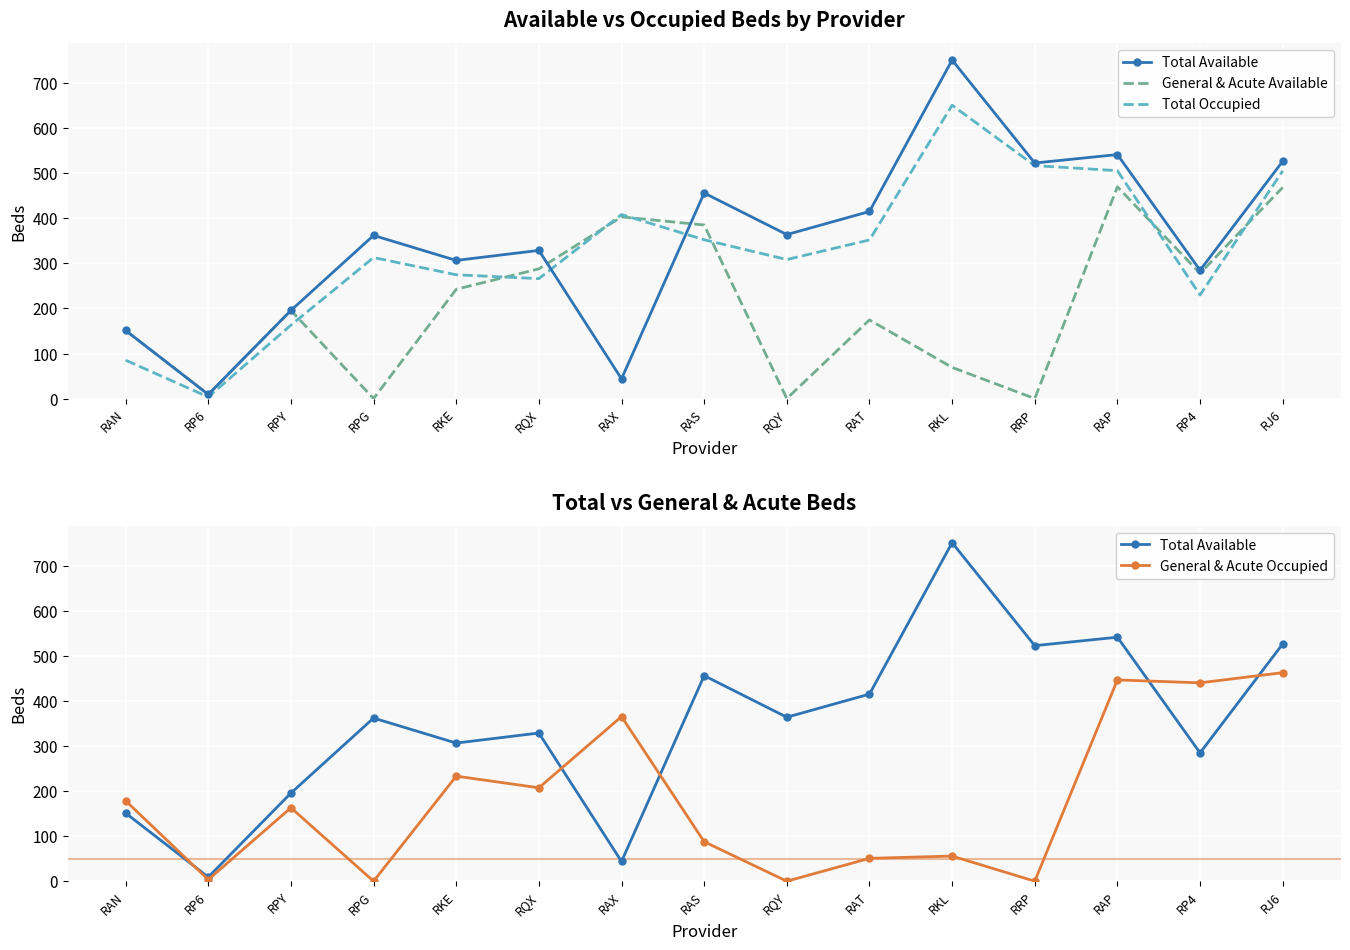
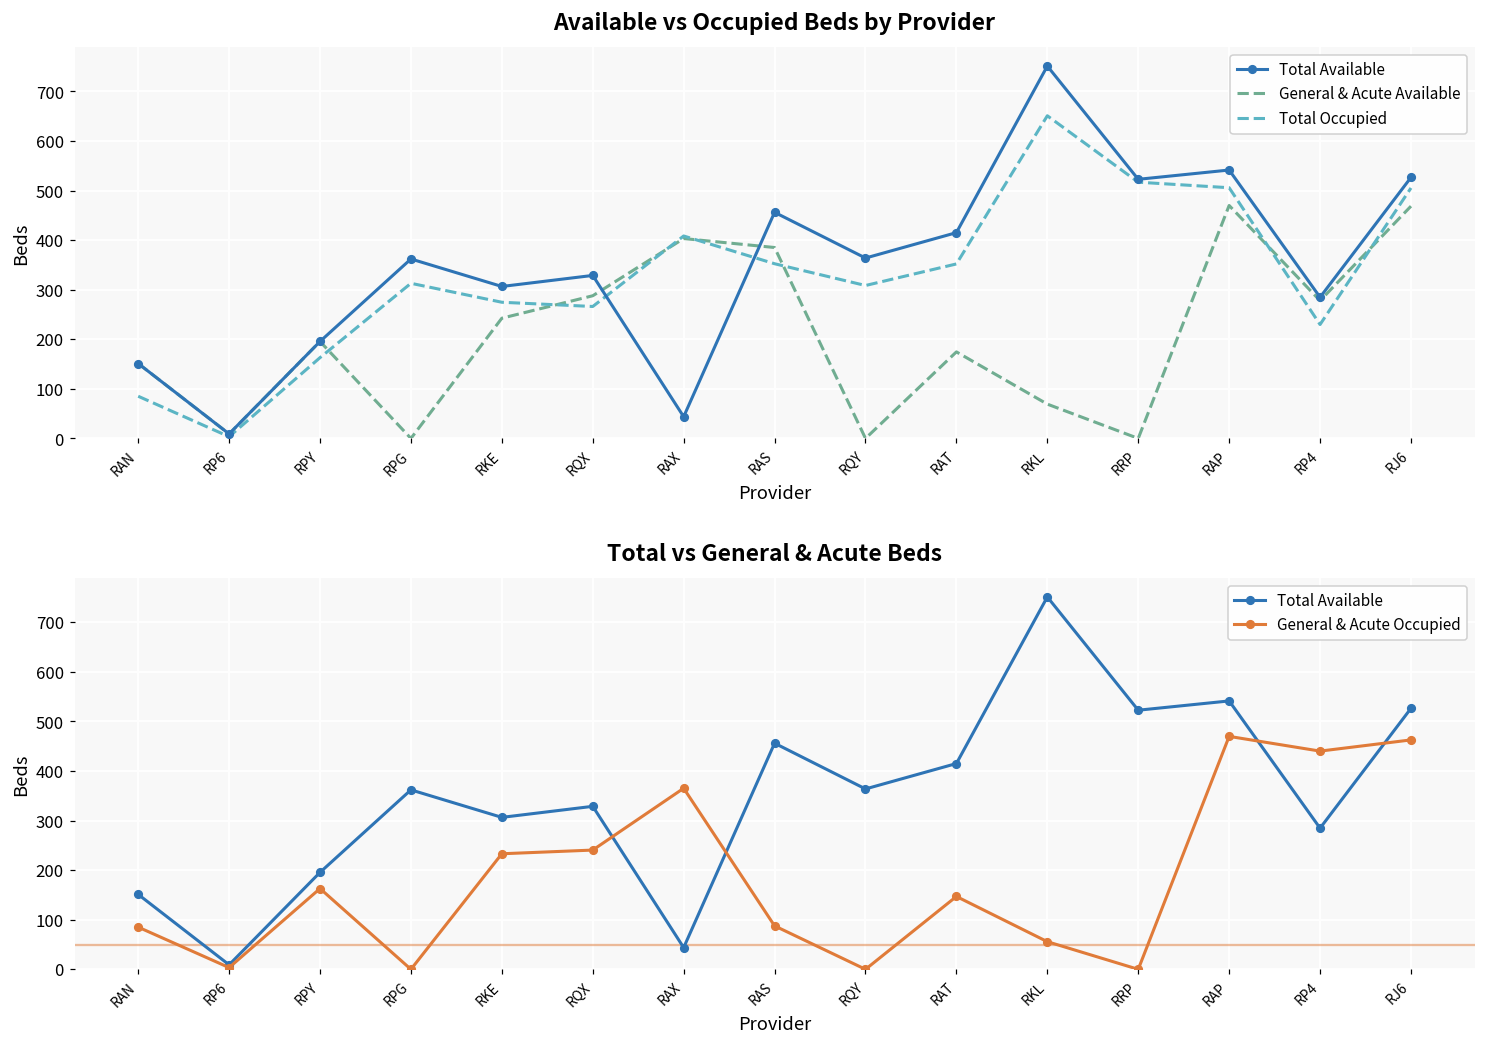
  {
    "Available vs Occupied Beds by Provider": {
      "Total Available": {
        "RPG": 360,
        "RKE": 310,
        "RQX": 330,
        "RAX": 40,
        "RAS": 460,
        "RQY": 360,
        "RAT": 420,
        "RKL": 750,
        "RRP": 520,
        "RAP": 540,
        "RP4": 280,
        "RJ6": 530
      }
    },
    "Total vs General & Acute Beds": {
      "Total Available": {
        "RAN": 150,
        "RPY": 200,
        "RPG": 360,
        "RKE": 310,
        "RQX": 330,
        "RAX": 40,
        "RAS": 460,
        "RQY": 360,
        "RAT": 420,
        "RKL": 750,
        "RRP": 520,
        "RAP": 540,
        "RP4": 280,
        "RJ6": 530
      },
      "General & Acute Occupied": {
-       "RAN": 180,
+       "RAN": 90,
        "RPY": 160,
        "RPG": 0,
        "RKE": 230,
-       "RQX": 210,
+       "RQX": 240,
        "RAX": 370,
        "RAS": 90,
        "RQY": 0,
-       "RAT": 50,
+       "RAT": 150,
        "RKL": 60,
        "RRP": 0,
-       "RAP": 450,
+       "RAP": 470,
        "RP4": 440,
        "RJ6": 460
      }
    }
  }
